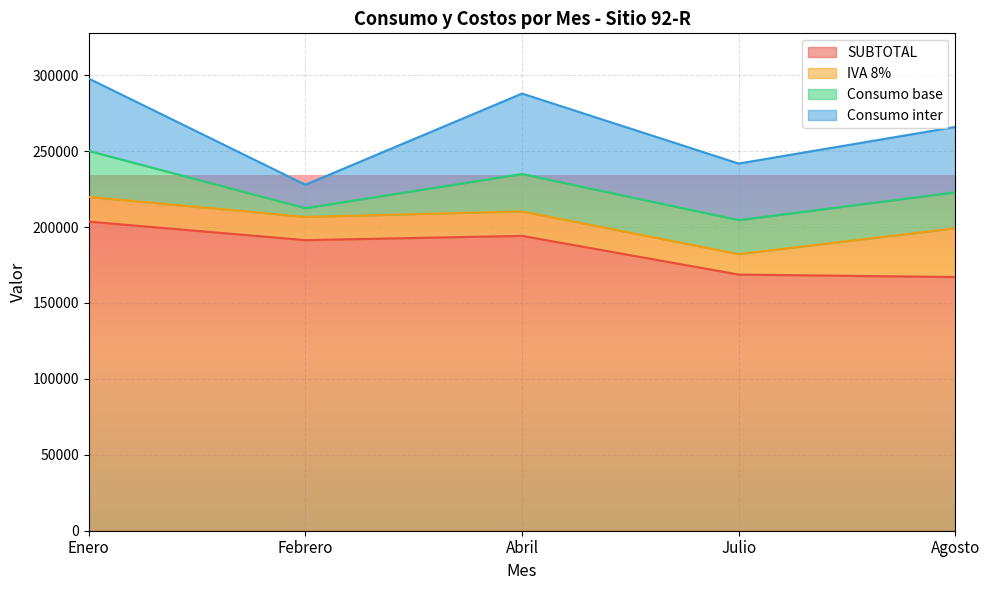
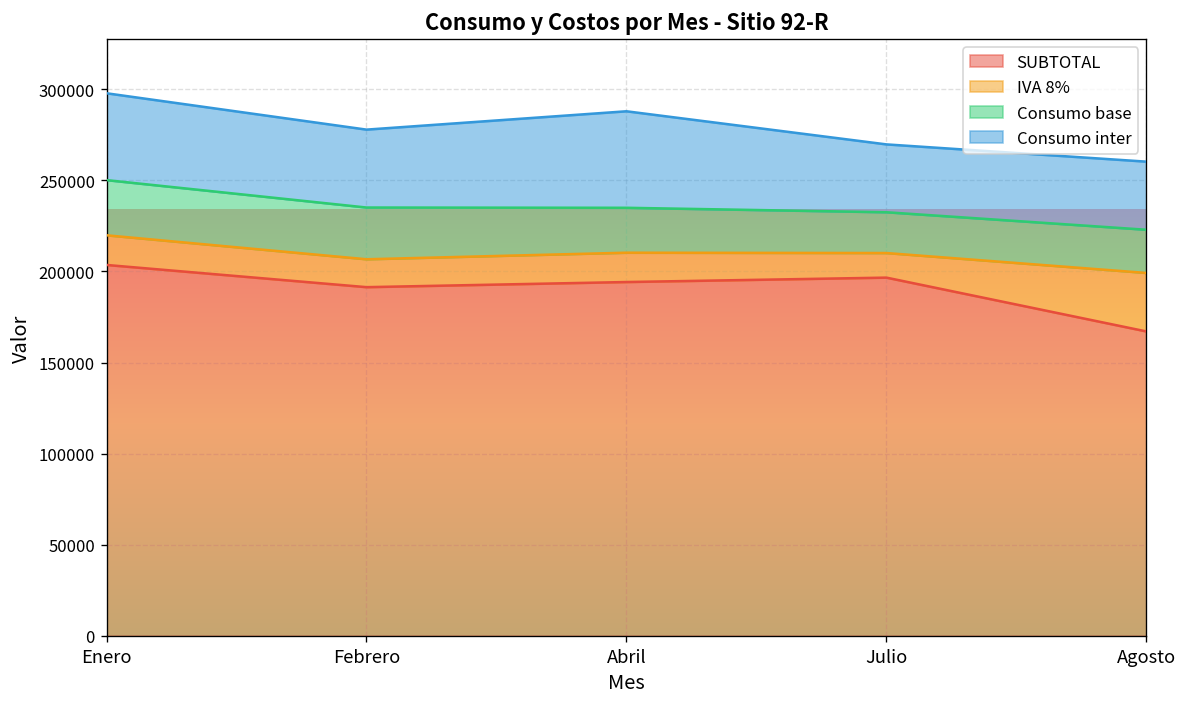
  {
    "SUBTOTAL": {
      "Enero": 204000,
      "Febrero": 191000,
      "Abril": 194000,
-     "Julio": 169000,
+     "Julio": 197000,
      "Agosto": 167000
    },
    "IVA 8%": {
      "Enero": 16000,
      "Febrero": 15000,
      "Abril": 16000,
      "Julio": 13000,
      "Agosto": 32000
    },
    "Consumo base": {
      "Enero": 30000,
-     "Febrero": 6000,
+     "Febrero": 28000,
      "Abril": 25000,
      "Julio": 22000,
      "Agosto": 24000
    },
    "Consumo inter": {
      "Enero": 48000,
-     "Febrero": 15000,
+     "Febrero": 43000,
      "Abril": 53000,
      "Julio": 37000,
-     "Agosto": 43000
+     "Agosto": 37000
    }
  }
